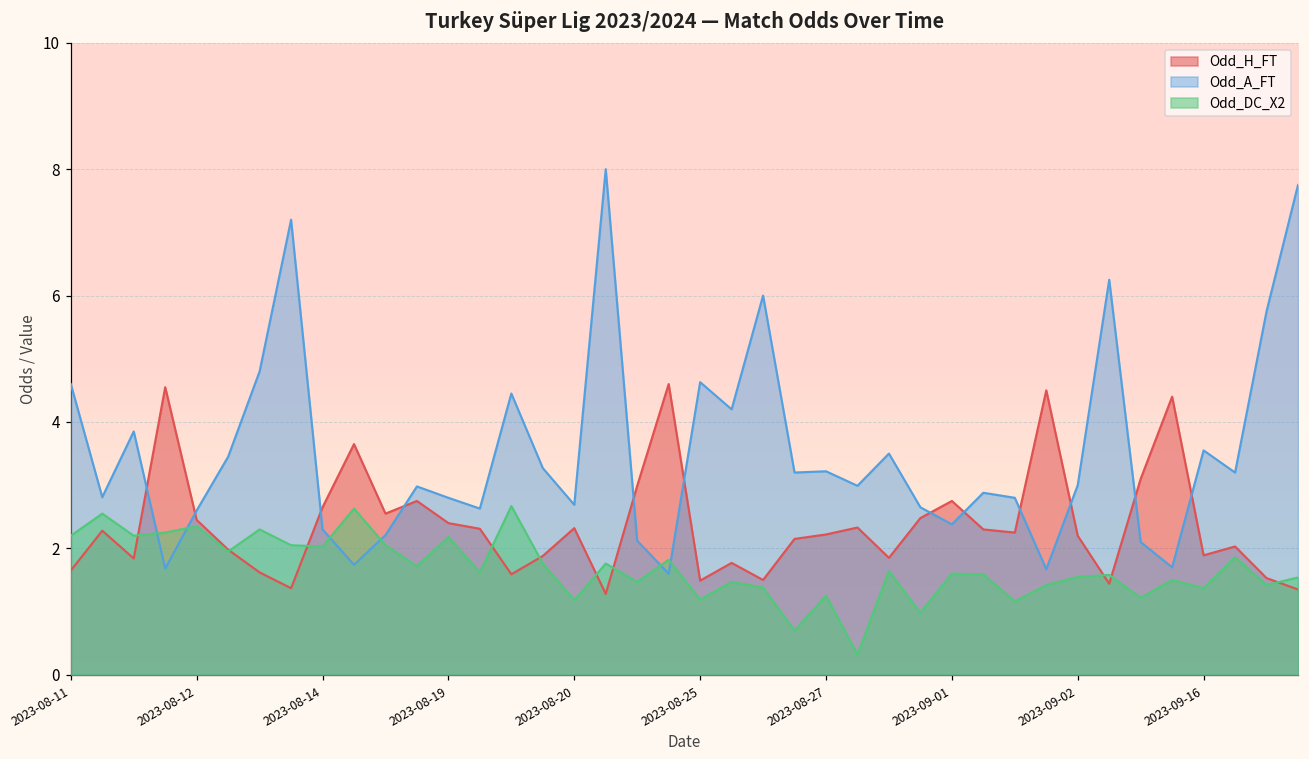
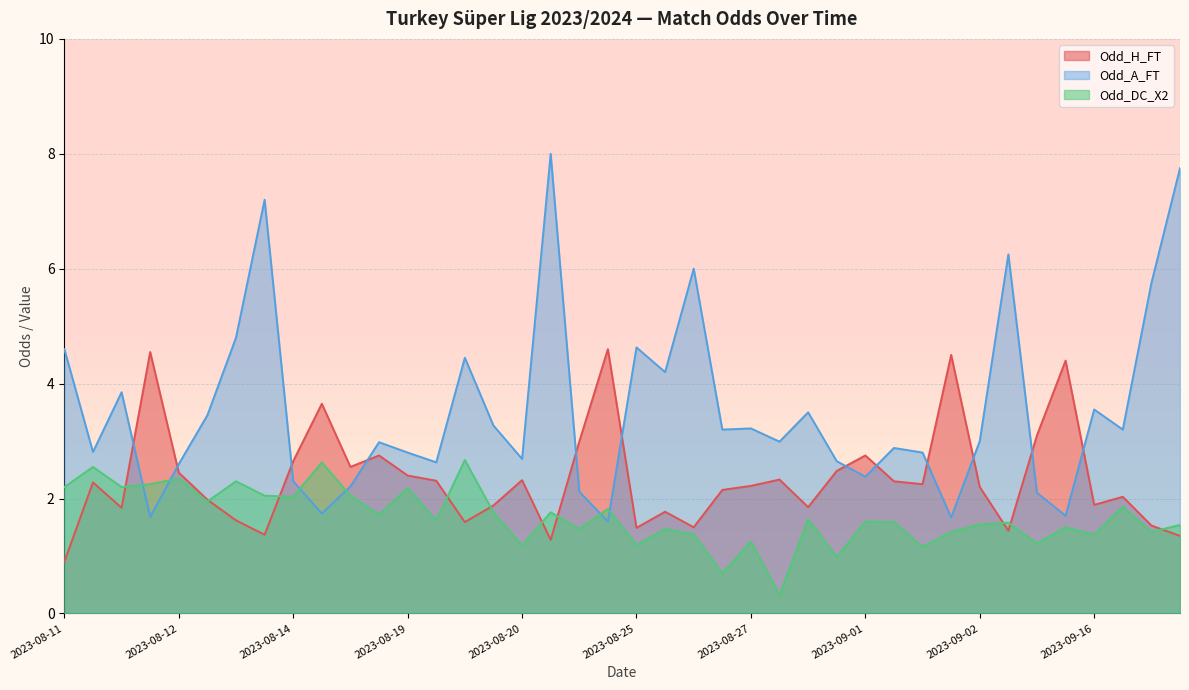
  {
    "Odd_H_FT": {
-     "2023-08-11": 1.7,
+     "2023-08-11": 0.9,
      "2023-08-25": 1.5
    },
    "Odd_A_FT": {
      "2023-08-11": 4.6,
      "2023-08-25": 4.6
    },
    "Odd_DC_X2": {
      "2023-08-11": 2.2,
      "2023-08-25": 1.2
    }
  }
